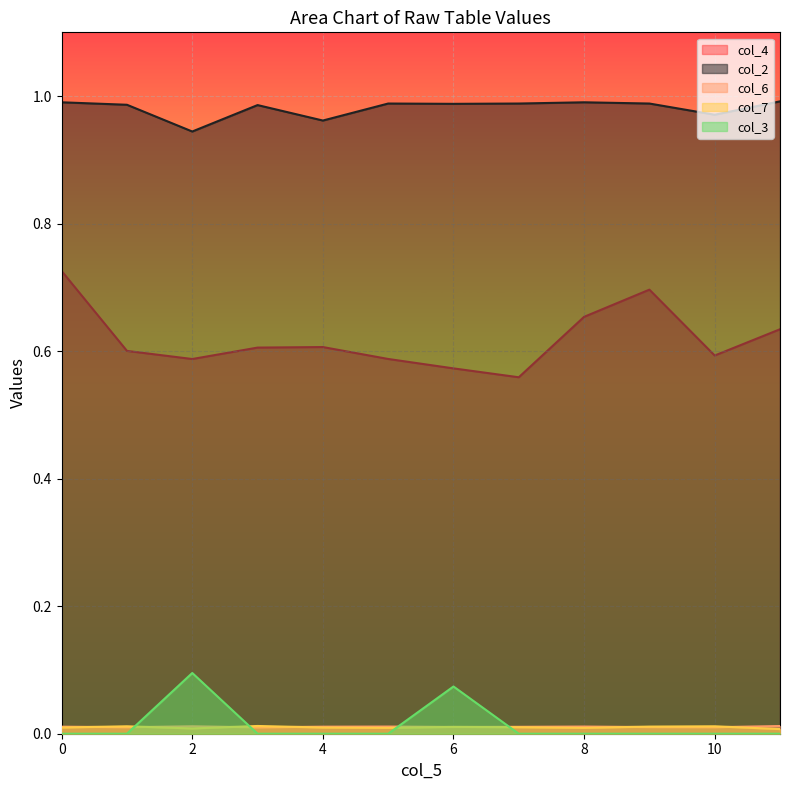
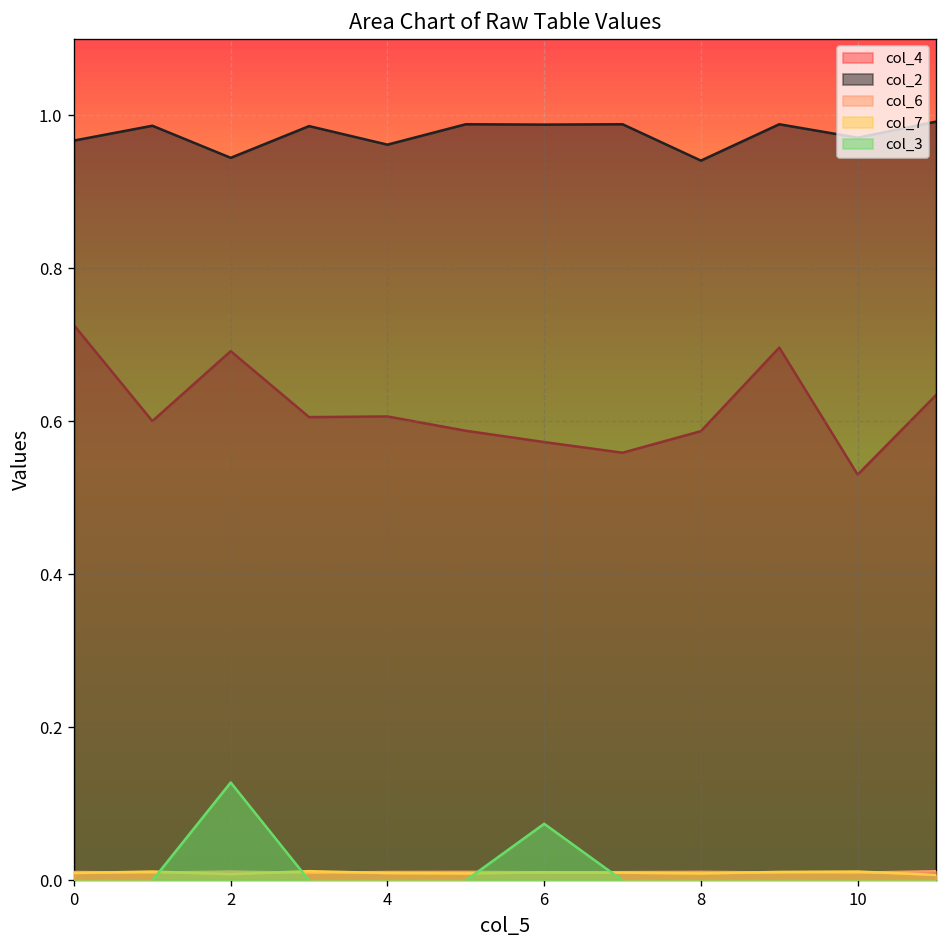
  {
    "col_4": {
      "0": 0.73,
-     "2": 0.59,
+     "2": 0.69,
      "4": 0.61,
      "6": 0.57,
-     "8": 0.65,
-     "10": 0.59
+     "8": 0.59,
+     "10": 0.53
    },
    "col_2": {
-     "0": 0.99,
+     "0": 0.97,
      "2": 0.94,
      "4": 0.96,
      "6": 0.99,
-     "8": 0.99
+     "8": 0.94
    },
    "col_3": {
      "0": 0.00,
-     "2": 0.10,
+     "2": 0.13,
      "4": 0.00,
      "6": 0.07,
      "8": 0.00,
      "10": 0.00
    }
  }
